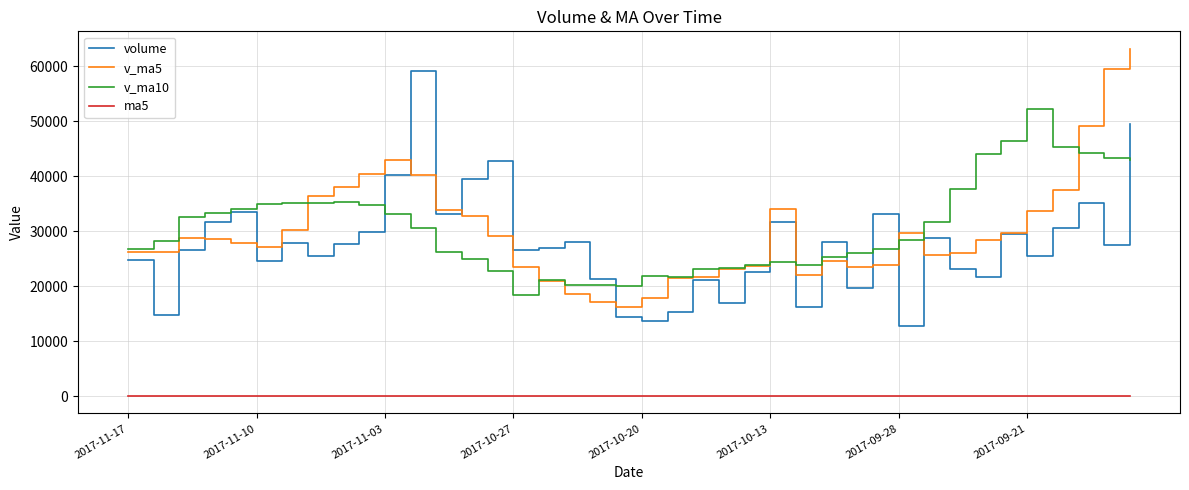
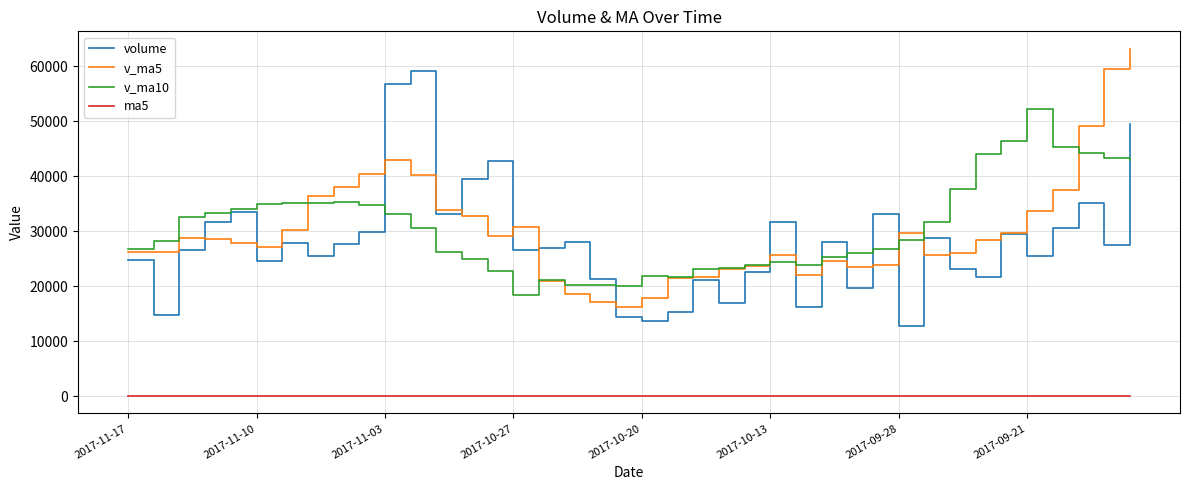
  {
    "volume": {
      "2017-11-17": 25000,
      "2017-11-10": 25000,
-     "2017-11-03": 40000,
+     "2017-11-03": 57000,
      "2017-10-27": 27000,
      "2017-10-20": 14000,
      "2017-10-13": 32000,
      "2017-09-28": 13000,
      "2017-09-21": 25000
    },
    "v_ma5": {
      "2017-11-10": 27000,
      "2017-11-03": 43000,
-     "2017-10-27": 24000,
+     "2017-10-27": 31000,
      "2017-10-20": 18000,
-     "2017-10-13": 34000,
+     "2017-10-13": 26000,
      "2017-09-28": 30000,
      "2017-09-21": 34000
    },
    "v_ma10": {
      "2017-11-10": 35000,
      "2017-11-03": 33000,
      "2017-10-27": 18000,
      "2017-10-20": 22000,
      "2017-10-13": 25000,
      "2017-09-28": 28000,
      "2017-09-21": 52000
    },
    "ma5": {
      "2017-11-17": 0,
      "2017-11-10": 0,
      "2017-11-03": 0,
      "2017-10-27": 0,
      "2017-10-20": 0,
      "2017-10-13": 0,
      "2017-09-28": 0,
      "2017-09-21": 0
    }
  }
